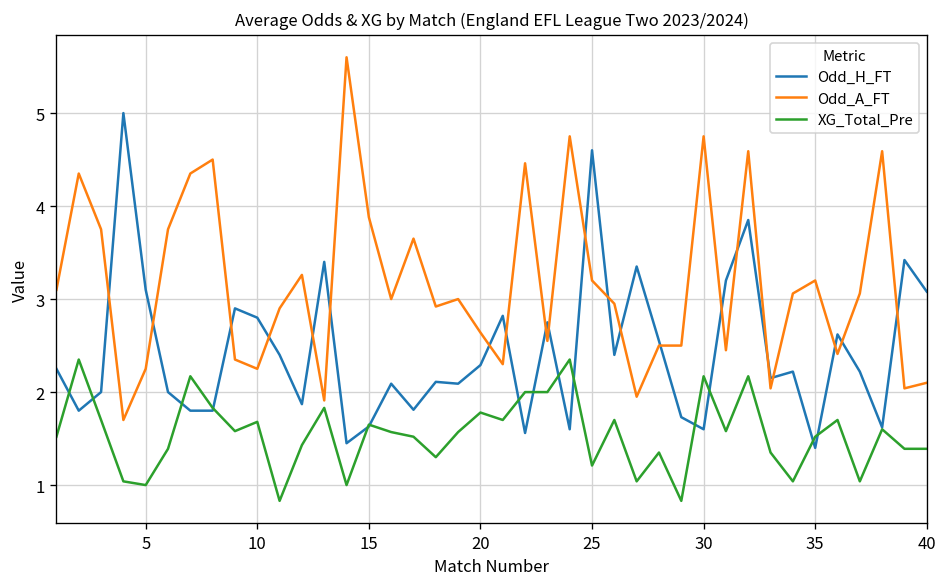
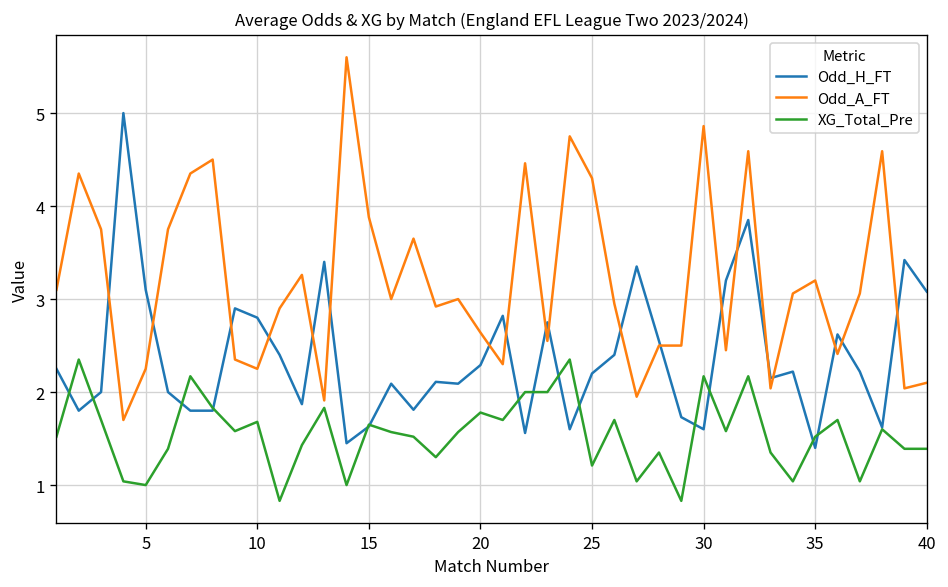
  {
    "Odd_H_FT": {
      "5": 3.1,
      "10": 2.8,
      "20": 2.3,
-     "25": 4.6,
+     "25": 2.2,
      "30": 1.6,
      "35": 1.4,
      "40": 3.1
    },
    "Odd_A_FT": {
      "5": 2.3,
      "10": 2.3,
      "15": 3.9,
      "20": 2.6,
-     "25": 3.2,
-     "30": 4.8,
+     "25": 4.3,
+     "30": 4.9,
      "35": 3.2,
      "40": 2.1
    },
    "XG_Total_Pre": {
      "5": 1.0,
      "10": 1.7,
      "20": 1.8,
      "25": 1.2,
      "30": 2.2,
      "35": 1.5,
      "40": 1.4
    }
  }
